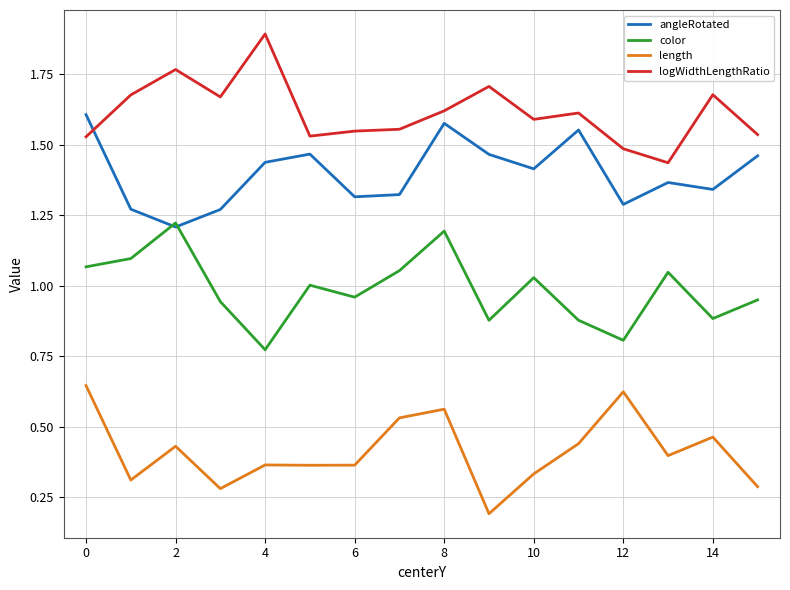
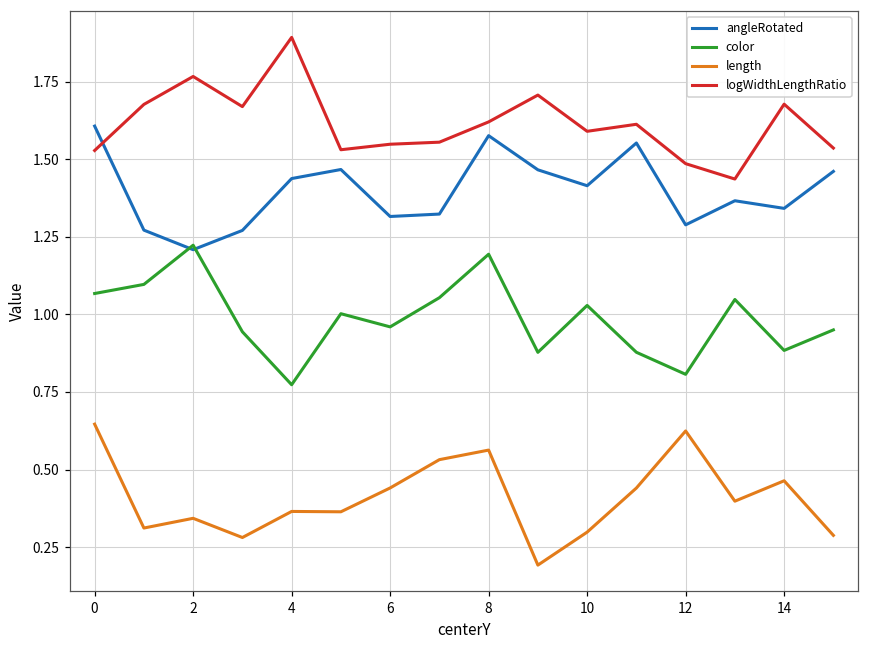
  {
    "angleRotated": {
      "0": 1.61,
      "2": 1.21,
      "4": 1.44,
      "6": 1.32,
      "8": 1.58,
      "10": 1.41,
      "12": 1.29,
      "14": 1.34
    },
    "color": {
      "0": 1.07,
      "2": 1.22,
      "4": 0.77,
      "6": 0.96,
      "8": 1.19,
      "10": 1.03,
      "12": 0.81,
      "14": 0.88
    },
    "length": {
      "0": 0.65,
-     "2": 0.43,
+     "2": 0.34,
      "4": 0.36,
-     "6": 0.36,
+     "6": 0.44,
      "8": 0.56,
-     "10": 0.33,
+     "10": 0.30,
      "12": 0.62,
      "14": 0.46
    },
    "logWidthLengthRatio": {
      "0": 1.53,
      "2": 1.77,
      "4": 1.89,
      "6": 1.55,
      "8": 1.62,
      "10": 1.59,
      "12": 1.49,
      "14": 1.68
    }
  }
